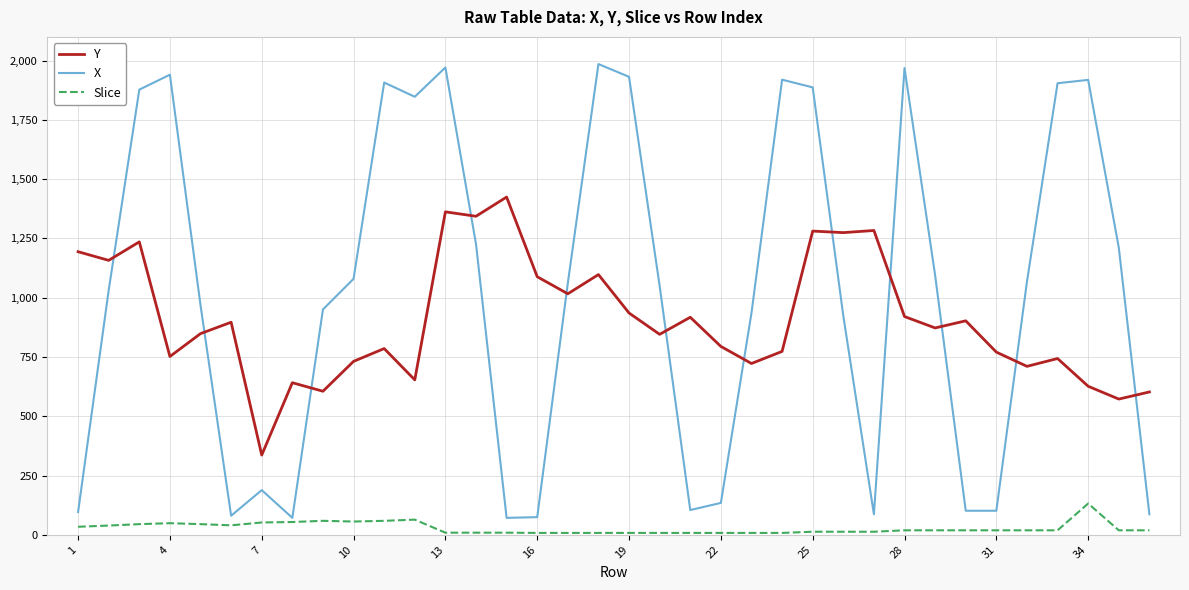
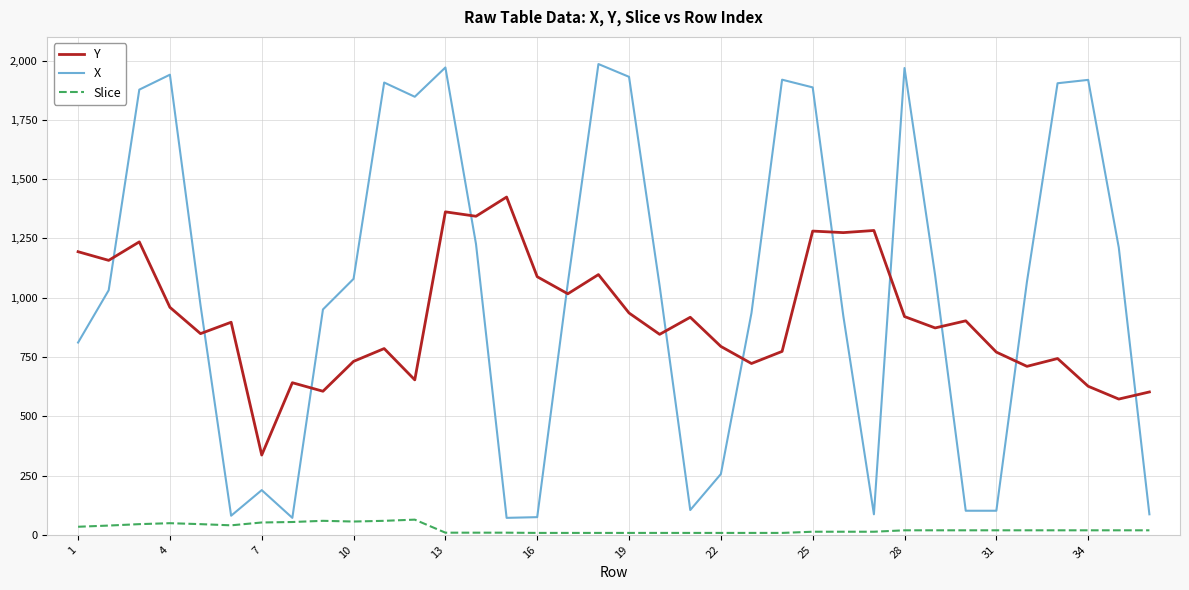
  {
    "Y": {
      "1": "1,190",
-     "4": "750",
+     "4": "960",
      "7": "340",
      "10": "730",
      "13": "1,360",
      "16": "1,090",
      "19": "940",
      "22": "790",
      "25": "1,280",
      "28": "920",
      "31": "770",
      "34": "630"
    },
    "X": {
-     "1": "100",
+     "1": "810",
      "4": "1,940",
      "7": "190",
      "10": "1,080",
      "13": "1,970",
      "16": "70",
      "19": "1,930",
-     "22": "130",
+     "22": "260",
      "25": "1,890",
      "28": "1,970",
      "31": "100",
      "34": "1,920"
    },
    "Slice": {
      "1": "30",
      "4": "50",
      "7": "50",
      "10": "60",
      "13": "10",
      "16": "10",
      "19": "10",
      "22": "10",
      "25": "10",
      "28": "20",
      "31": "20",
-     "34": "130"
+     "34": "20"
    }
  }
